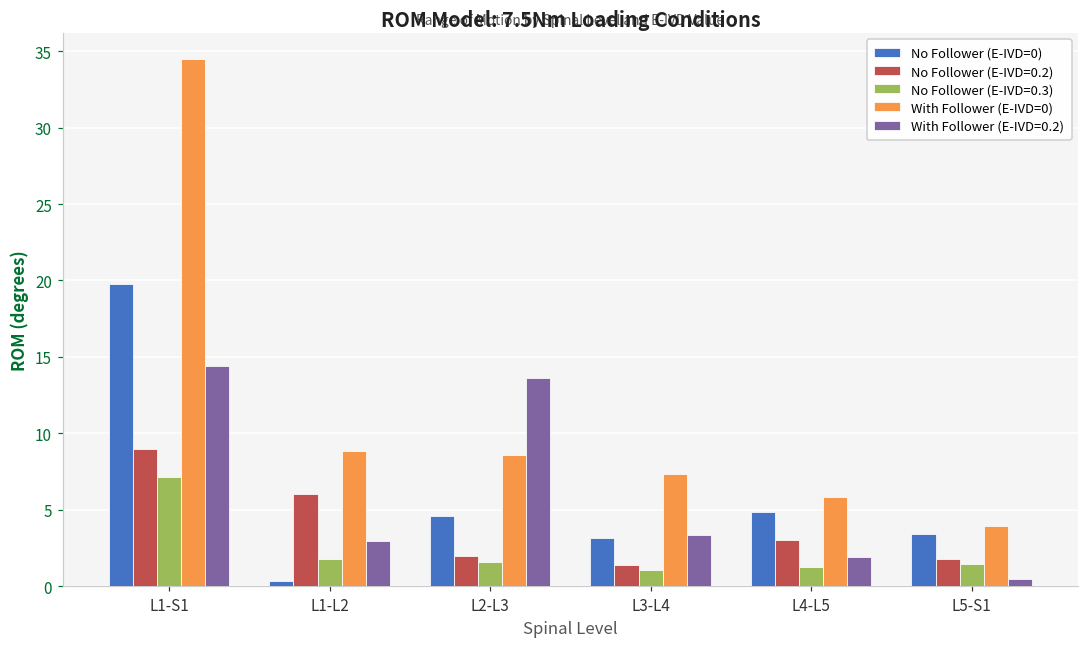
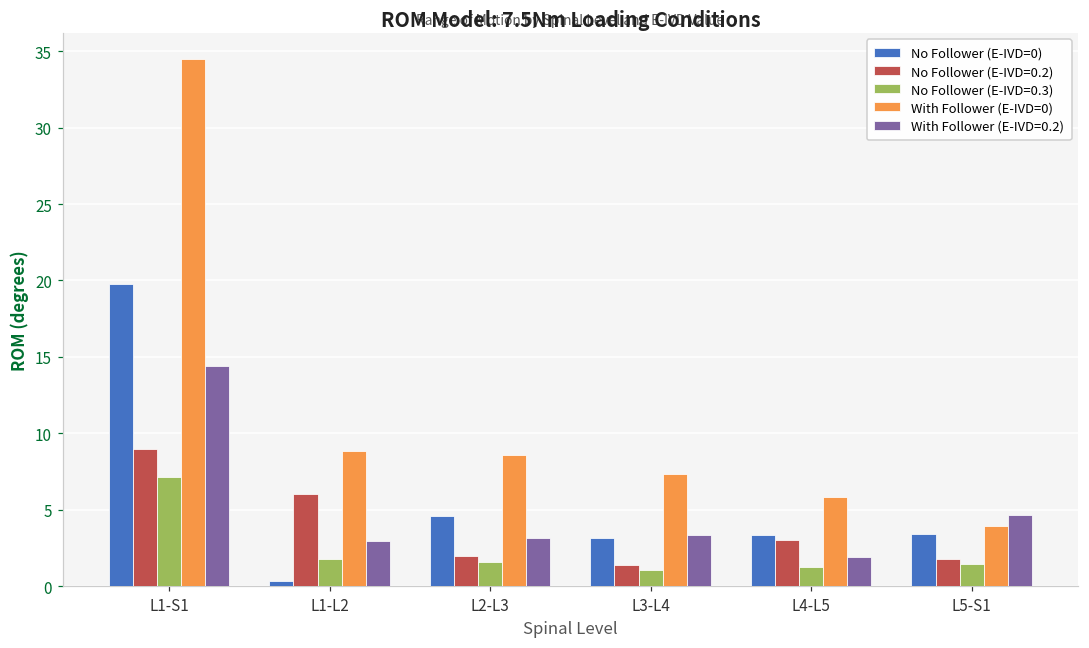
  {
    "No Follower (E-IVD=0)": {
      "L1-S1": 19.8,
      "L1-L2": 0.3,
      "L2-L3": 4.6,
      "L3-L4": 3.2,
-     "L4-L5": 4.8,
+     "L4-L5": 3.3,
      "L5-S1": 3.4
    },
    "No Follower (E-IVD=0.2)": {
      "L1-S1": 9.0,
      "L1-L2": 6.0,
      "L2-L3": 2.0,
      "L3-L4": 1.4,
      "L4-L5": 3.0,
      "L5-S1": 1.8
    },
    "No Follower (E-IVD=0.3)": {
      "L1-S1": 7.1,
      "L1-L2": 1.8,
      "L2-L3": 1.6,
      "L3-L4": 1.1,
      "L4-L5": 1.3,
      "L5-S1": 1.5
    },
    "With Follower (E-IVD=0)": {
      "L1-S1": 34.5,
      "L1-L2": 8.8,
      "L2-L3": 8.6,
      "L3-L4": 7.3,
      "L4-L5": 5.9,
      "L5-S1": 3.9
    },
    "With Follower (E-IVD=0.2)": {
      "L1-S1": 14.4,
      "L1-L2": 2.9,
-     "L2-L3": 13.6,
+     "L2-L3": 3.1,
      "L3-L4": 3.3,
      "L4-L5": 1.9,
-     "L5-S1": 0.5
+     "L5-S1": 4.7
    }
  }
